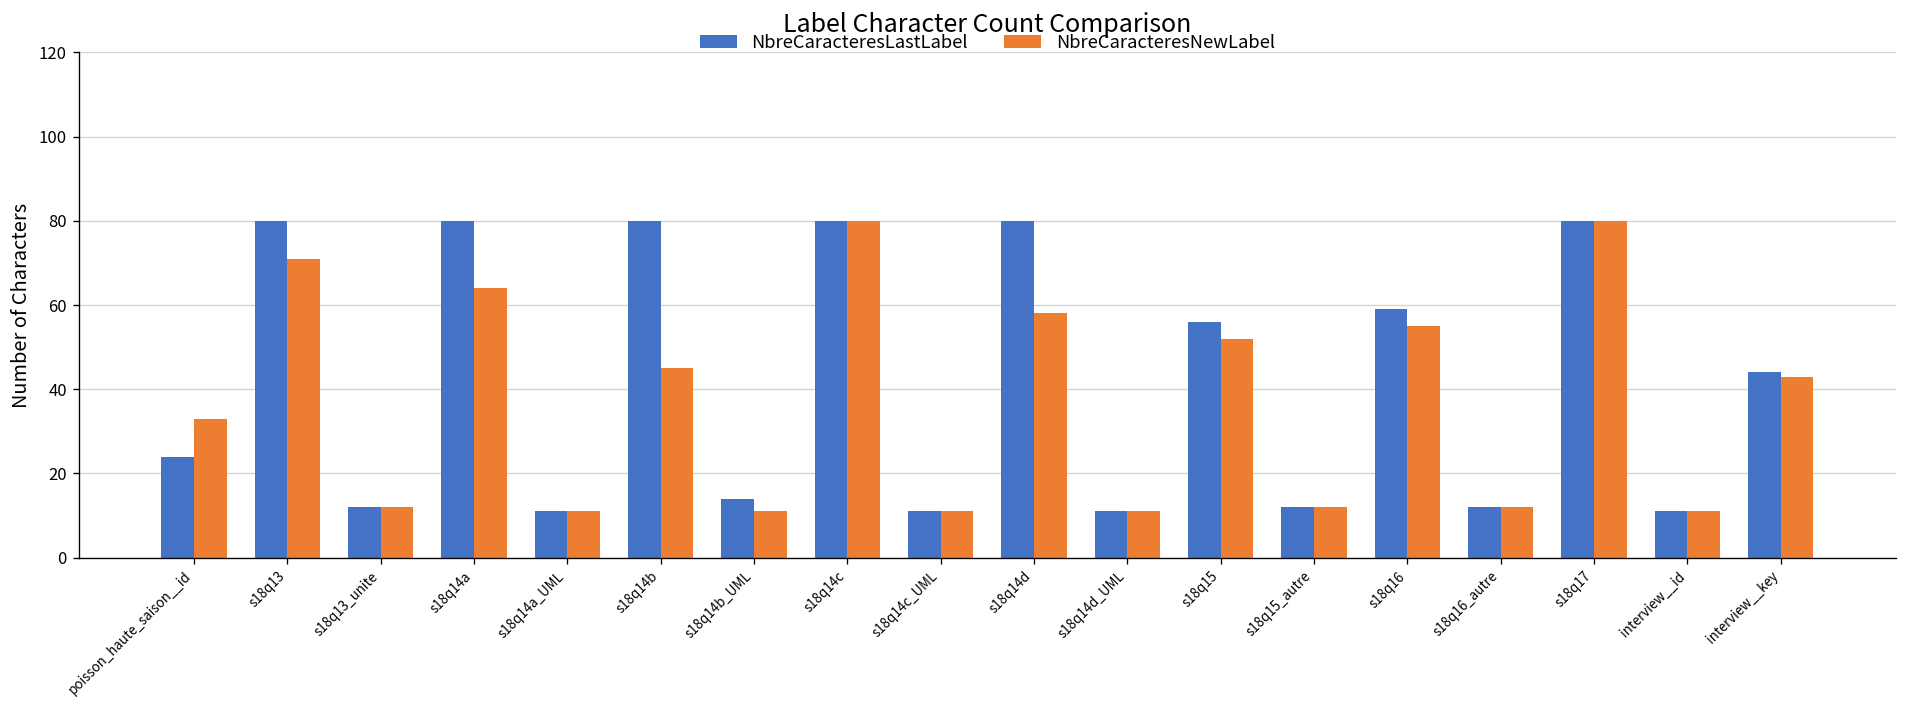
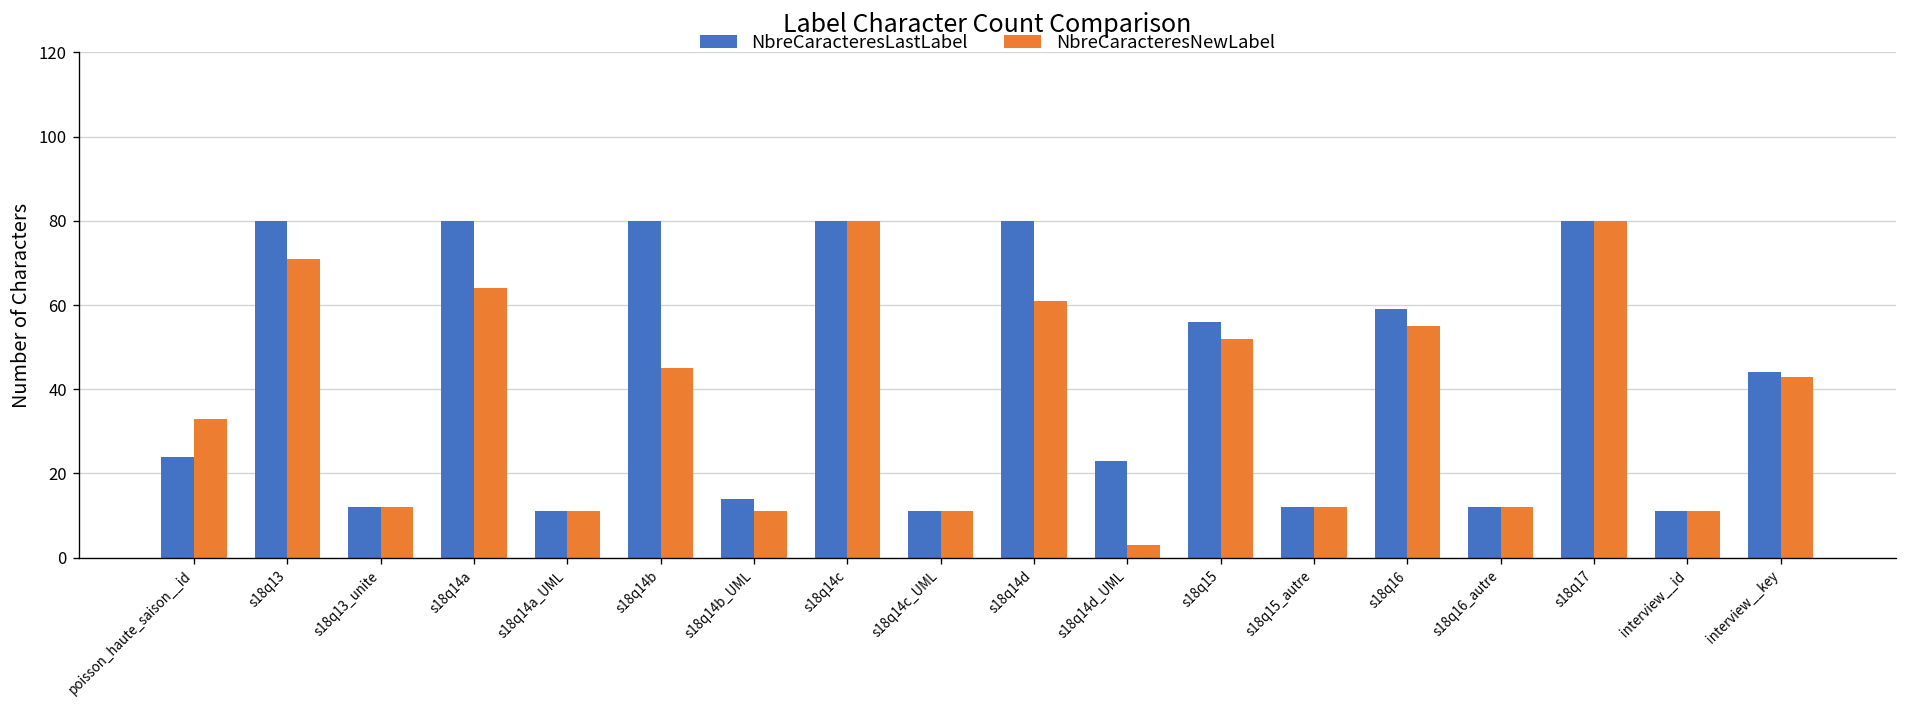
  {
    "NbreCaracteresLastLabel": {
      "poisson_haute_saison__id": 24,
      "s18q13": 80,
      "s18q13_unite": 12,
      "s18q14a": 80,
      "s18q14a_UML": 11,
      "s18q14b": 80,
      "s18q14b_UML": 14,
      "s18q14c": 80,
      "s18q14c_UML": 11,
      "s18q14d": 80,
-     "s18q14d_UML": 11,
+     "s18q14d_UML": 23,
      "s18q15": 56,
      "s18q15_autre": 12,
      "s18q16": 59,
      "s18q16_autre": 12,
      "s18q17": 80,
      "interview__id": 11,
      "interview__key": 44
    },
    "NbreCaracteresNewLabel": {
      "poisson_haute_saison__id": 33,
      "s18q13": 71,
      "s18q13_unite": 12,
      "s18q14a": 64,
      "s18q14a_UML": 11,
      "s18q14b": 45,
      "s18q14b_UML": 11,
      "s18q14c": 80,
      "s18q14c_UML": 11,
-     "s18q14d": 58,
-     "s18q14d_UML": 11,
+     "s18q14d": 61,
+     "s18q14d_UML": 3,
      "s18q15": 52,
      "s18q15_autre": 12,
      "s18q16": 55,
      "s18q16_autre": 12,
      "s18q17": 80,
      "interview__id": 11,
      "interview__key": 43
    }
  }
